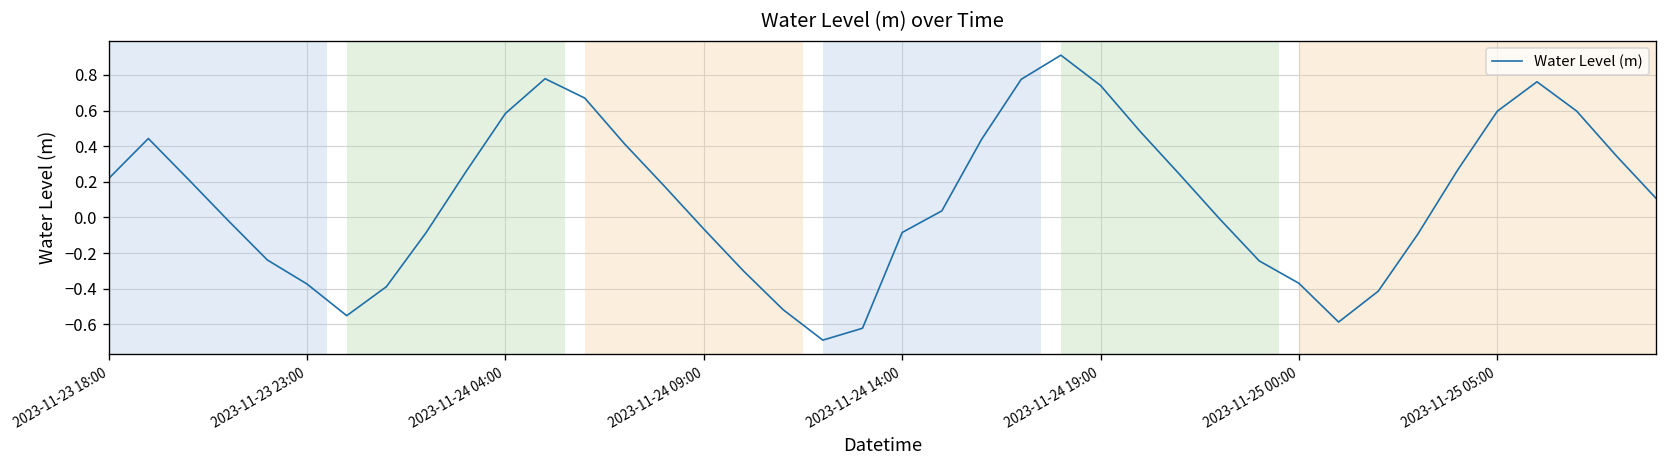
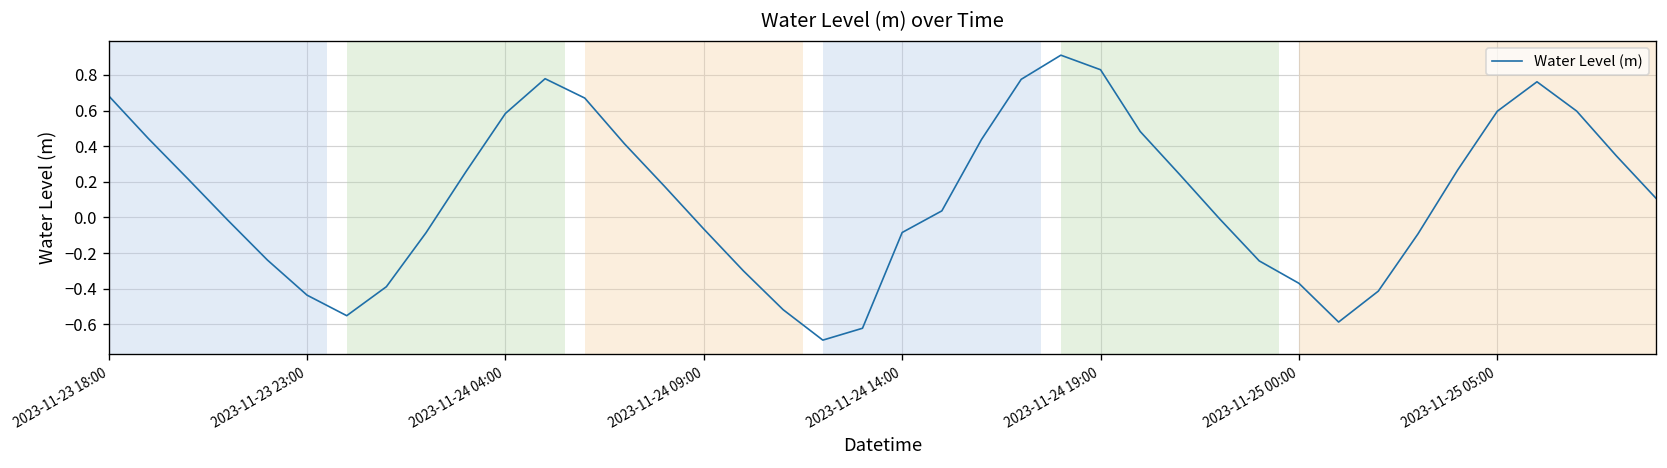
  {
-   "2023-11-23 18:00": 0.22,
-   "2023-11-23 23:00": -0.37,
+   "2023-11-23 18:00": 0.68,
+   "2023-11-23 23:00": -0.44,
    "2023-11-24 04:00": 0.58,
    "2023-11-24 09:00": -0.07,
    "2023-11-24 14:00": -0.08,
-   "2023-11-24 19:00": 0.74,
+   "2023-11-24 19:00": 0.83,
    "2023-11-25 00:00": -0.37,
    "2023-11-25 05:00": 0.60
  }
